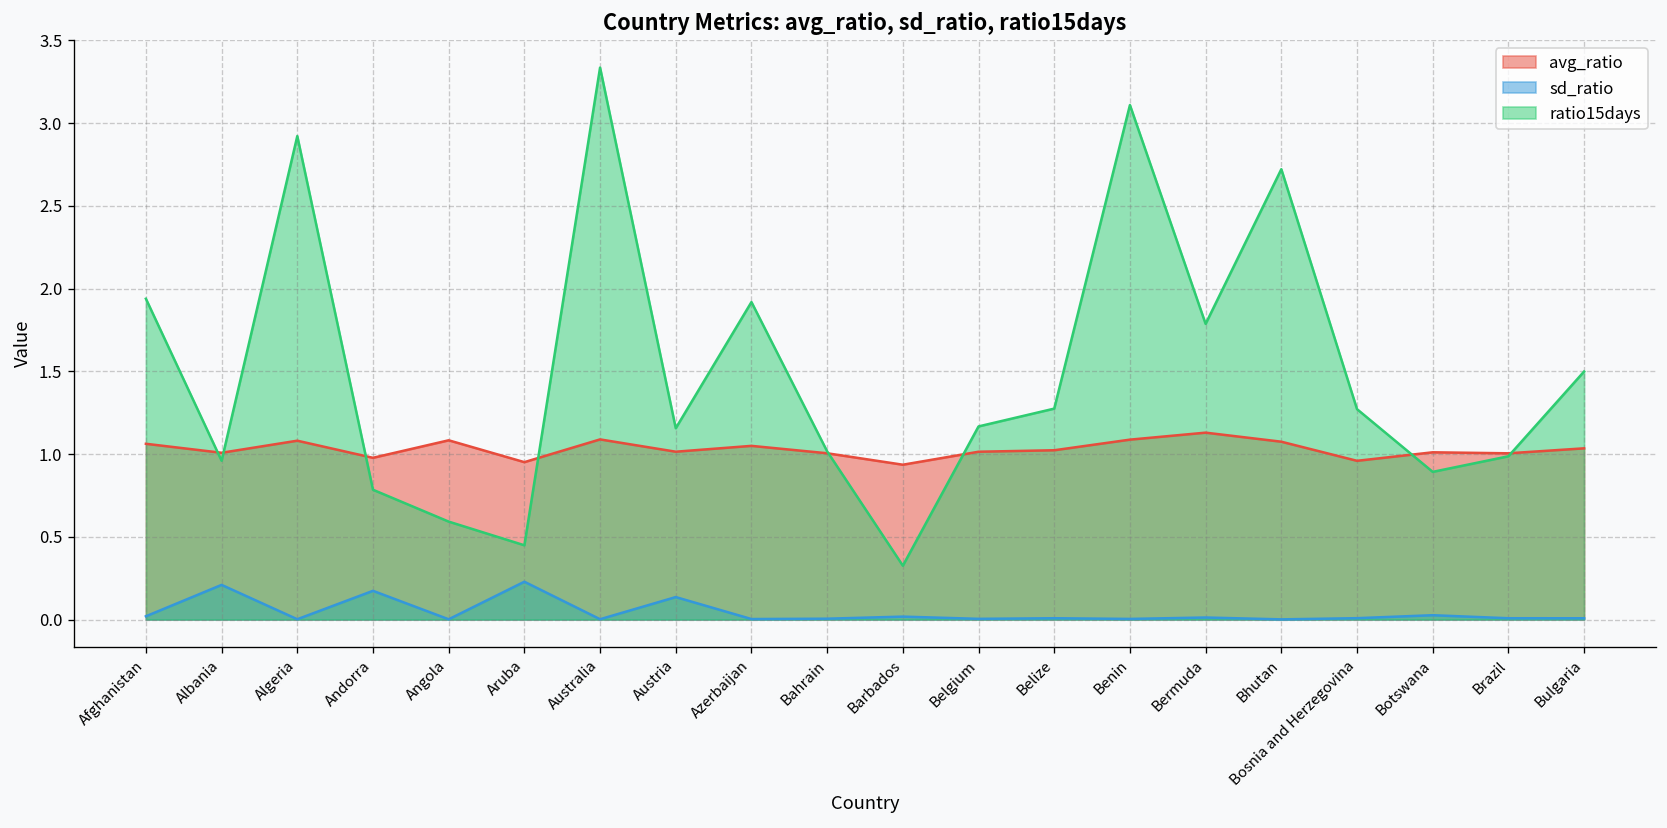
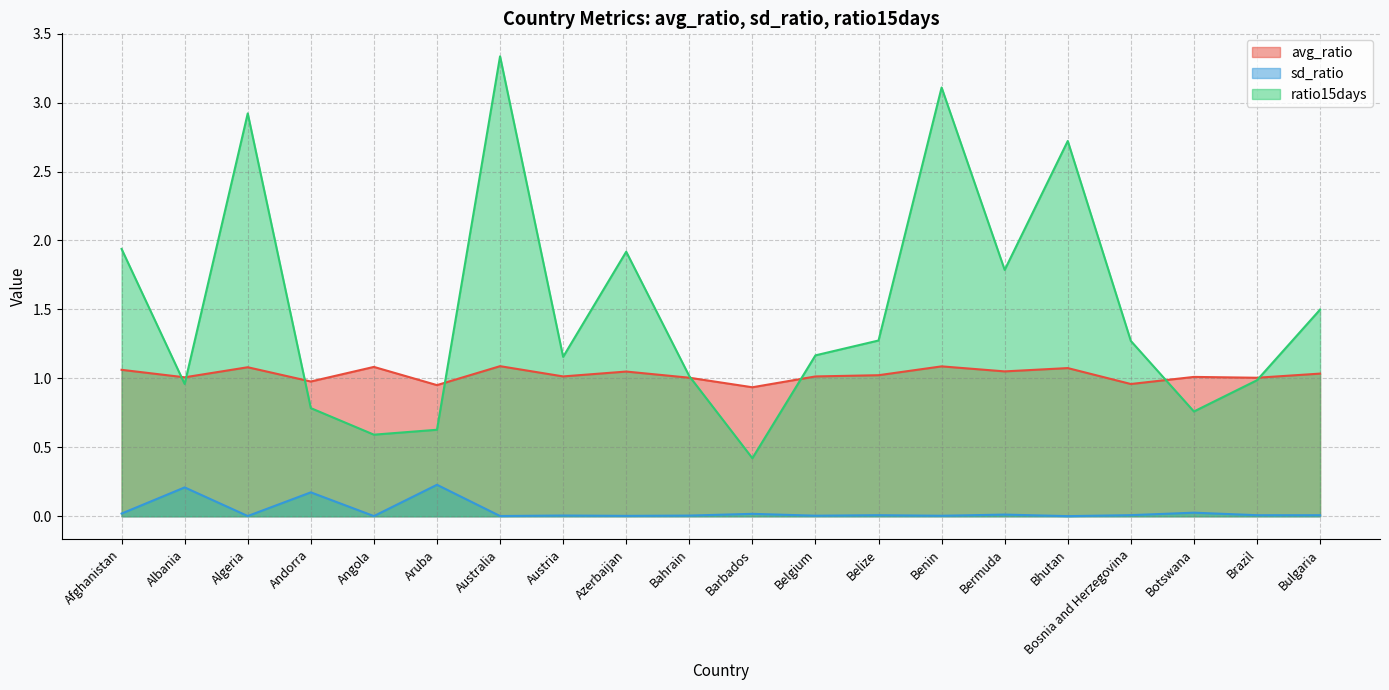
  {
    "avg_ratio": {
      "Afghanistan": 1.06,
      "Albania": 1.01,
      "Algeria": 1.08,
      "Andorra": 0.98,
      "Angola": 1.08,
      "Aruba": 0.95,
      "Australia": 1.09,
      "Austria": 1.01,
      "Azerbaijan": 1.05,
      "Barbados": 0.94,
      "Belgium": 1.01,
      "Belize": 1.02,
      "Benin": 1.09,
-     "Bermuda": 1.13,
+     "Bermuda": 1.05,
      "Bhutan": 1.07,
      "Bosnia and Herzegovina": 0.96,
      "Botswana": 1.01,
      "Bulgaria": 1.03
    },
    "sd_ratio": {
      "Afghanistan": 0.02,
      "Albania": 0.21,
      "Algeria": 0.00,
      "Andorra": 0.17,
      "Angola": 0.00,
      "Aruba": 0.23,
      "Australia": 0.00,
-     "Austria": 0.14,
+     "Austria": 0.01,
      "Azerbaijan": 0.00,
      "Bahrain": 0.01,
      "Barbados": 0.02,
      "Belgium": 0.00,
      "Belize": 0.01,
      "Benin": 0.00,
      "Bermuda": 0.01,
      "Bhutan": 0.00,
      "Bosnia and Herzegovina": 0.01,
      "Botswana": 0.03,
      "Brazil": 0.01,
      "Bulgaria": 0.01
    },
    "ratio15days": {
      "Afghanistan": 1.94,
      "Albania": 0.96,
      "Algeria": 2.92,
      "Andorra": 0.78,
      "Angola": 0.59,
-     "Aruba": 0.45,
+     "Aruba": 0.63,
      "Australia": 3.34,
      "Austria": 1.16,
      "Azerbaijan": 1.92,
-     "Barbados": 0.33,
+     "Barbados": 0.42,
      "Belgium": 1.17,
      "Belize": 1.27,
      "Benin": 3.11,
      "Bermuda": 1.79,
      "Bhutan": 2.72,
      "Bosnia and Herzegovina": 1.27,
-     "Botswana": 0.89,
+     "Botswana": 0.76,
      "Bulgaria": 1.50
    }
  }
